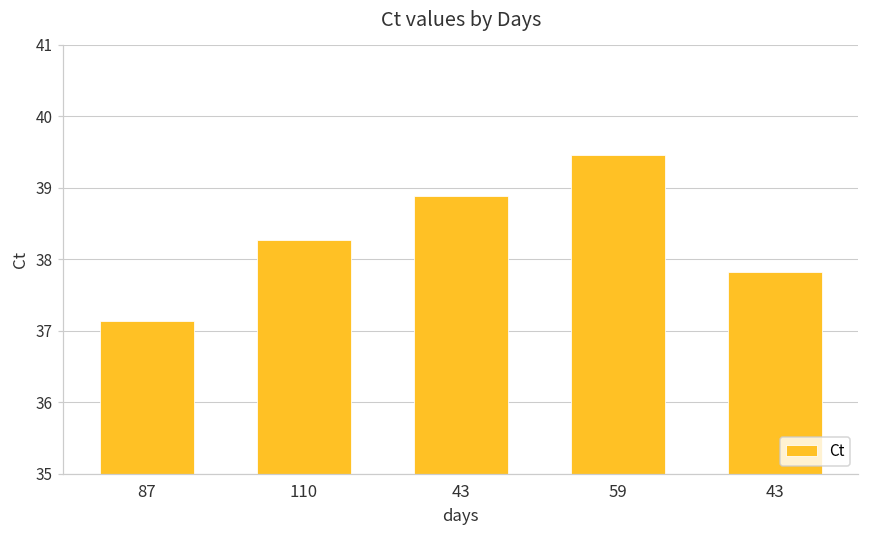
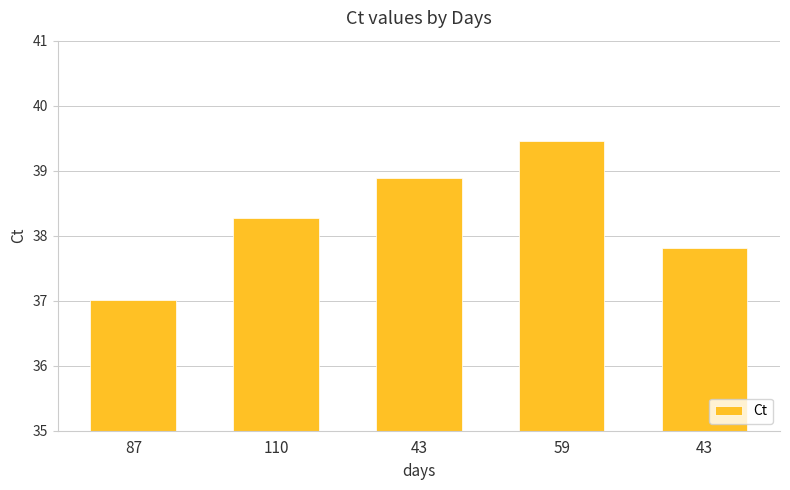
  {
-   "87": 37.1,
+   "87": 37.0,
    "110": 38.3,
    "59": 39.5
  }
